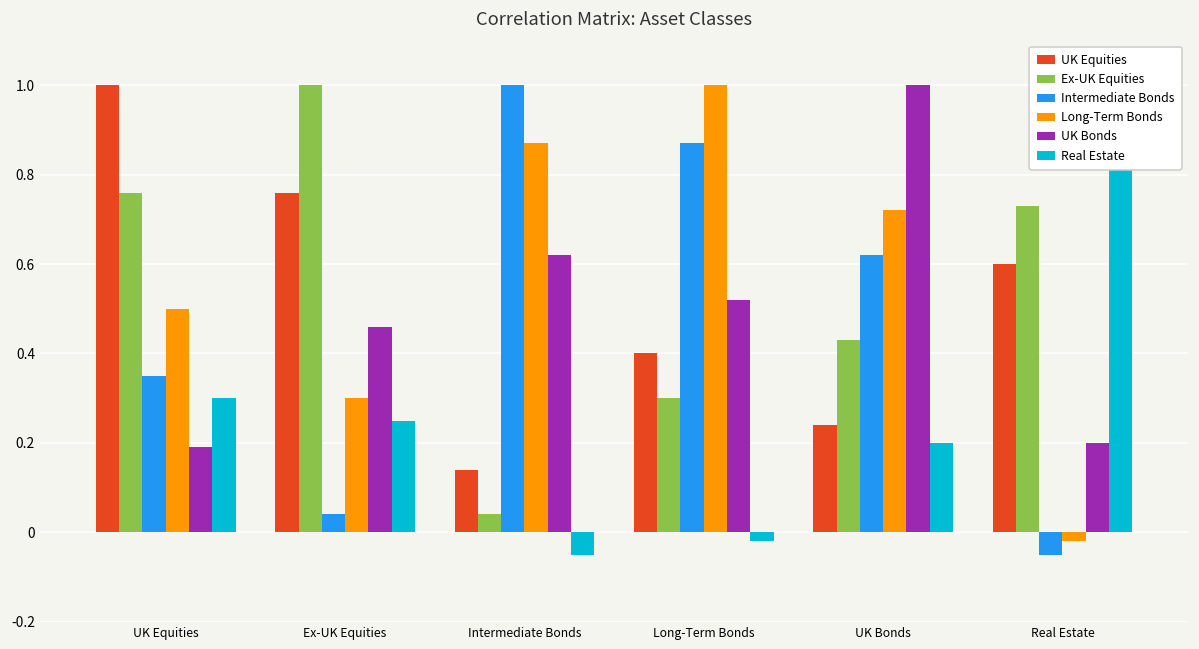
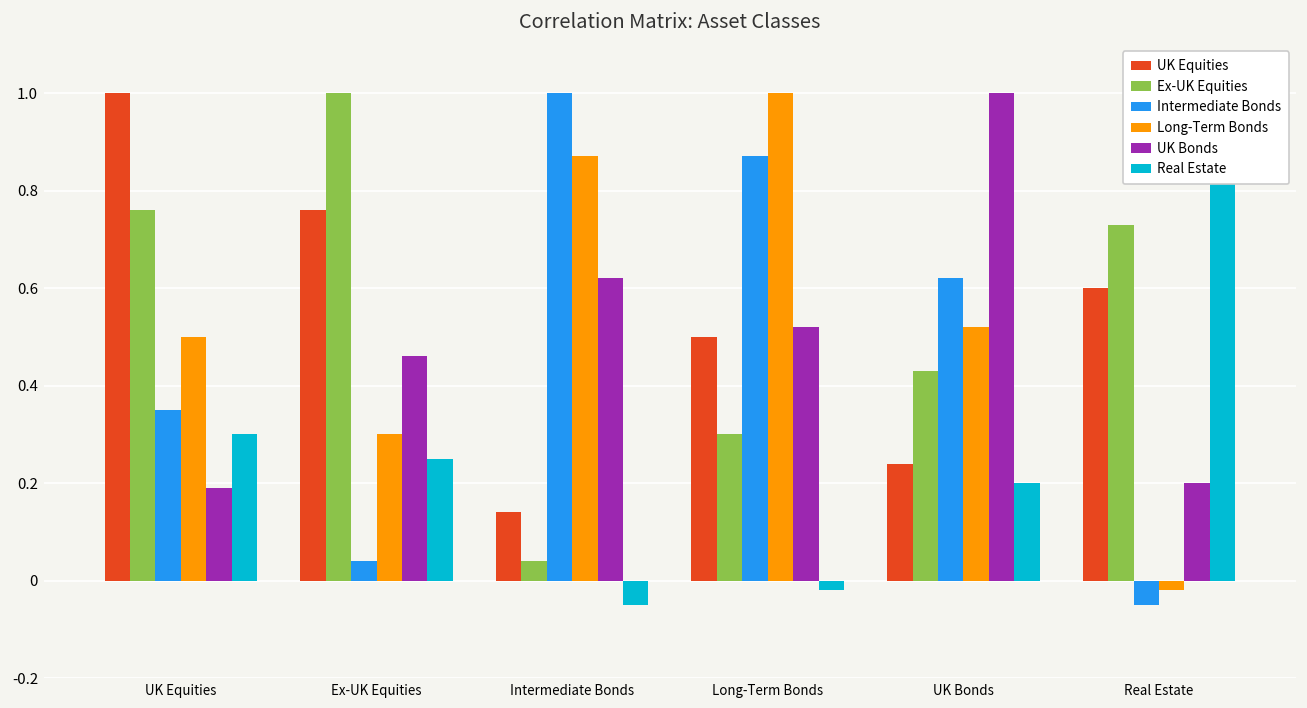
  {
    "UK Equities": {
      "UK Equities": 1.0,
      "Ex-UK Equities": 0.76,
      "Intermediate Bonds": 0.14,
-     "Long-Term Bonds": 0.4,
+     "Long-Term Bonds": 0.5,
      "UK Bonds": 0.24,
      "Real Estate": 0.6
    },
    "Ex-UK Equities": {
      "UK Equities": 0.76,
      "Ex-UK Equities": 1.00,
      "Intermediate Bonds": 0.04,
      "Long-Term Bonds": 0.30,
      "UK Bonds": 0.43,
      "Real Estate": 0.73
    },
    "Long-Term Bonds": {
      "UK Equities": 0.50,
      "Ex-UK Equities": 0.30,
      "Intermediate Bonds": 0.87,
      "Long-Term Bonds": 1.00,
-     "UK Bonds": 0.72,
+     "UK Bonds": 0.52,
      "Real Estate": -0.02
    },
    "UK Bonds": {
      "UK Equities": 0.19,
      "Ex-UK Equities": 0.46,
      "Intermediate Bonds": 0.62,
      "Long-Term Bonds": 0.52,
      "UK Bonds": 1.00,
      "Real Estate": 0.20
    }
  }
